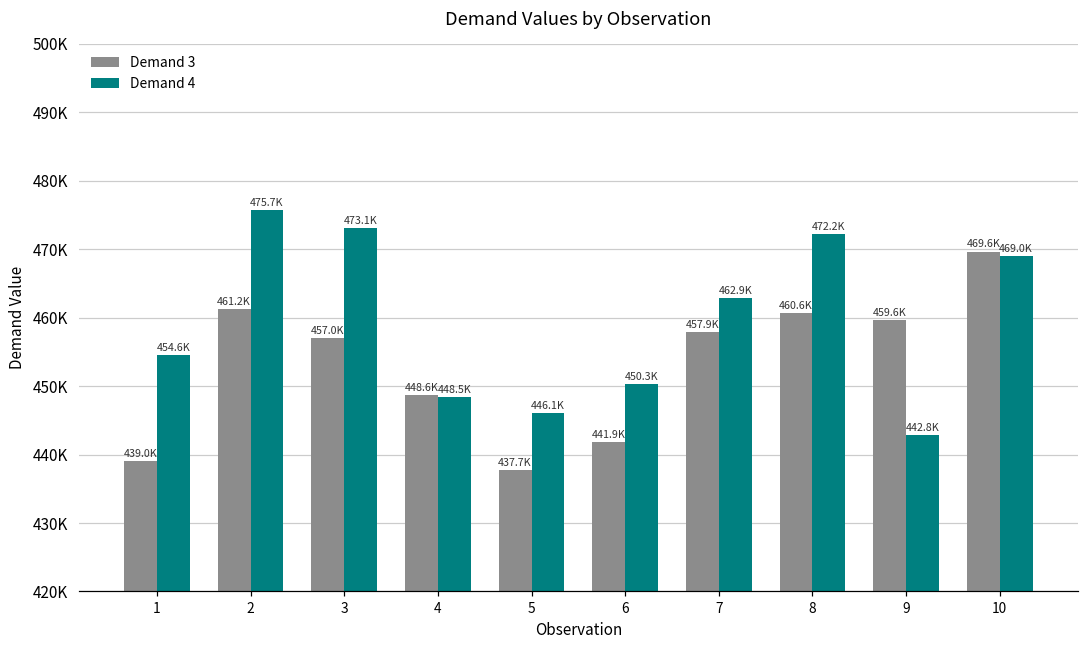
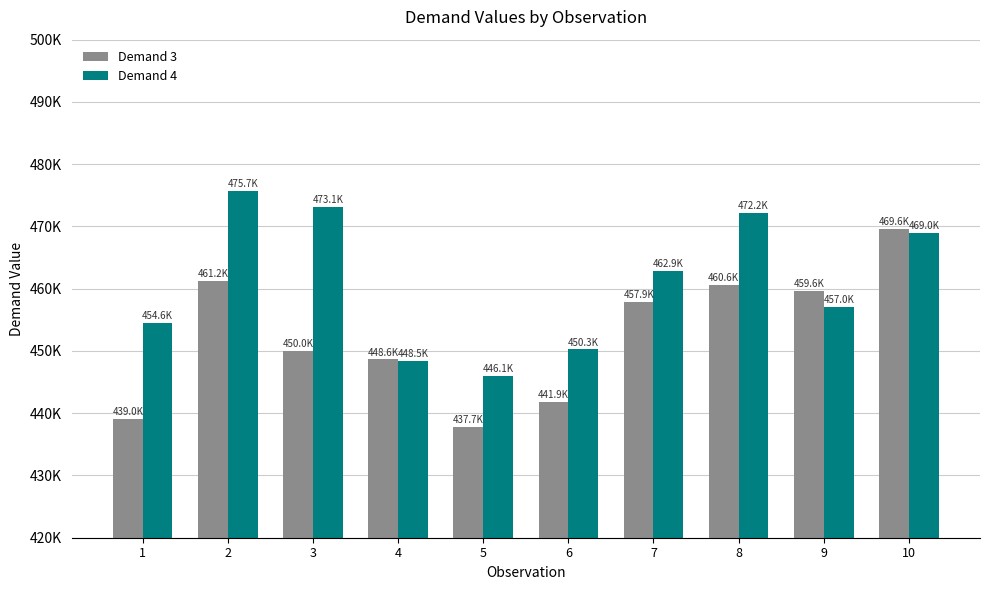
  {
    "Demand 3": {
      "1": "439.0K",
      "2": "461.2K",
-     "3": "457.0K",
+     "3": "450.0K",
      "4": "448.6K",
      "5": "437.7K",
      "6": "441.9K",
      "7": "457.9K",
      "8": "460.6K",
      "9": "459.6K",
      "10": "469.6K"
    },
    "Demand 4": {
      "1": "454.6K",
      "2": "475.7K",
      "3": "473.1K",
      "4": "448.5K",
      "5": "446.1K",
      "6": "450.3K",
      "7": "462.9K",
      "8": "472.2K",
-     "9": "442.8K",
+     "9": "457.0K",
      "10": "469.0K"
    }
  }
